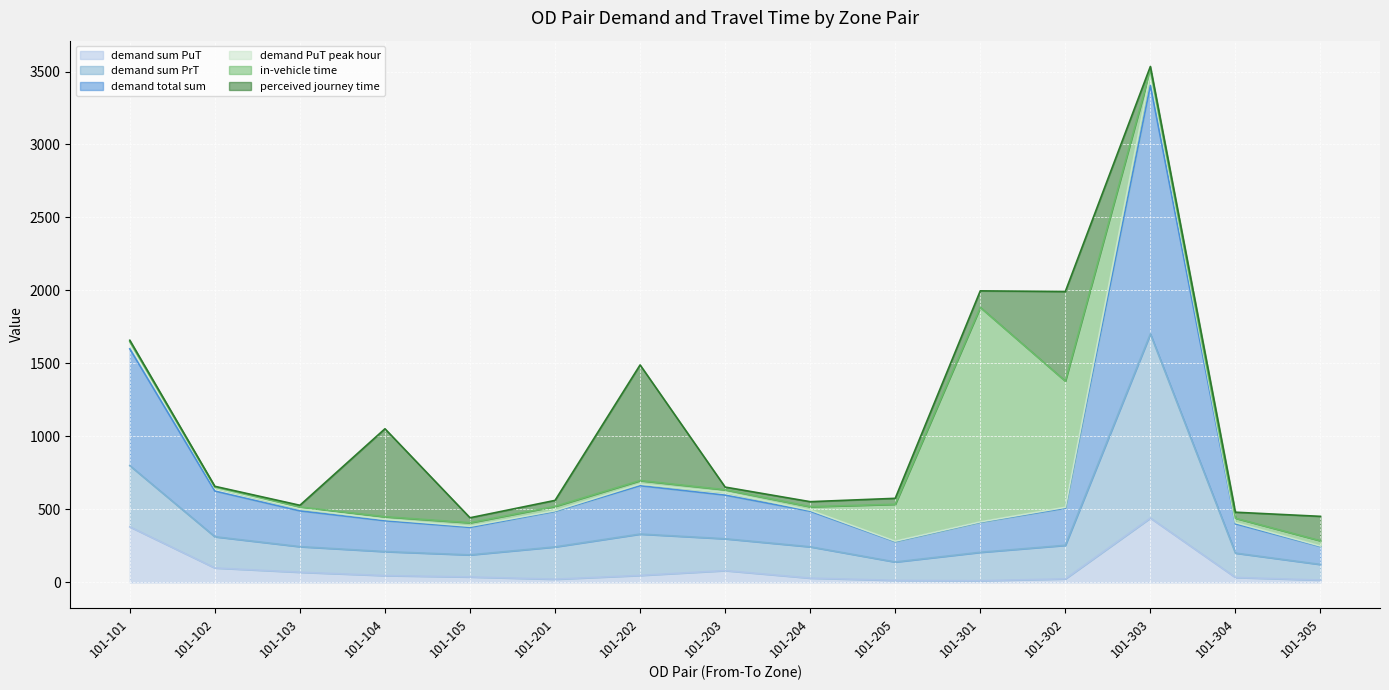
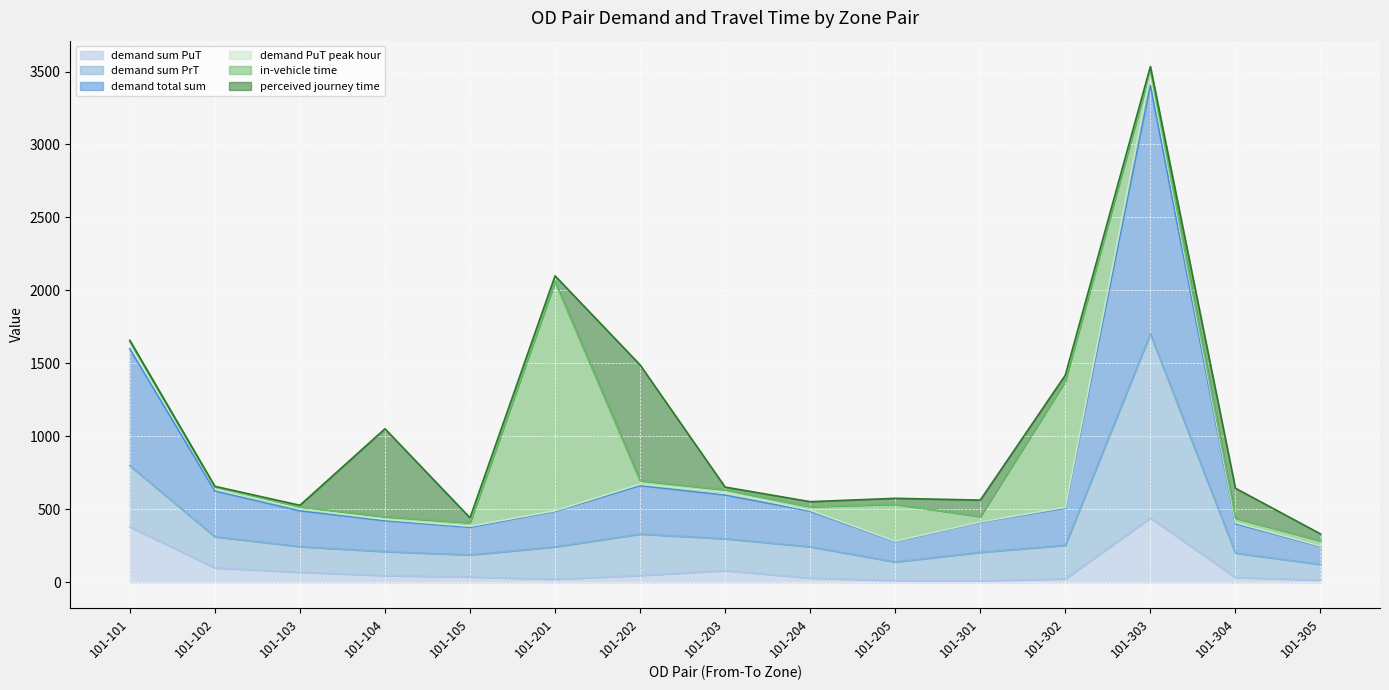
  {
    "in-vehicle time": {
      "101-104": 20,
      "101-105": 20,
-     "101-201": 30,
+     "101-201": 1570,
      "101-202": 20,
      "101-203": 20,
      "101-204": 20,
      "101-205": 250,
-     "101-301": 1470,
+     "101-301": 40,
      "101-302": 860,
      "101-303": 20,
      "101-304": 30,
      "101-305": 40
    },
    "perceived journey time": {
      "101-104": 600,
      "101-105": 30,
      "101-201": 40,
      "101-202": 790,
      "101-203": 20,
      "101-204": 30,
      "101-205": 40,
      "101-301": 110,
-     "101-302": 610,
+     "101-302": 40,
      "101-303": 20,
-     "101-304": 40,
-     "101-305": 170
+     "101-304": 210,
+     "101-305": 50
    }
  }
